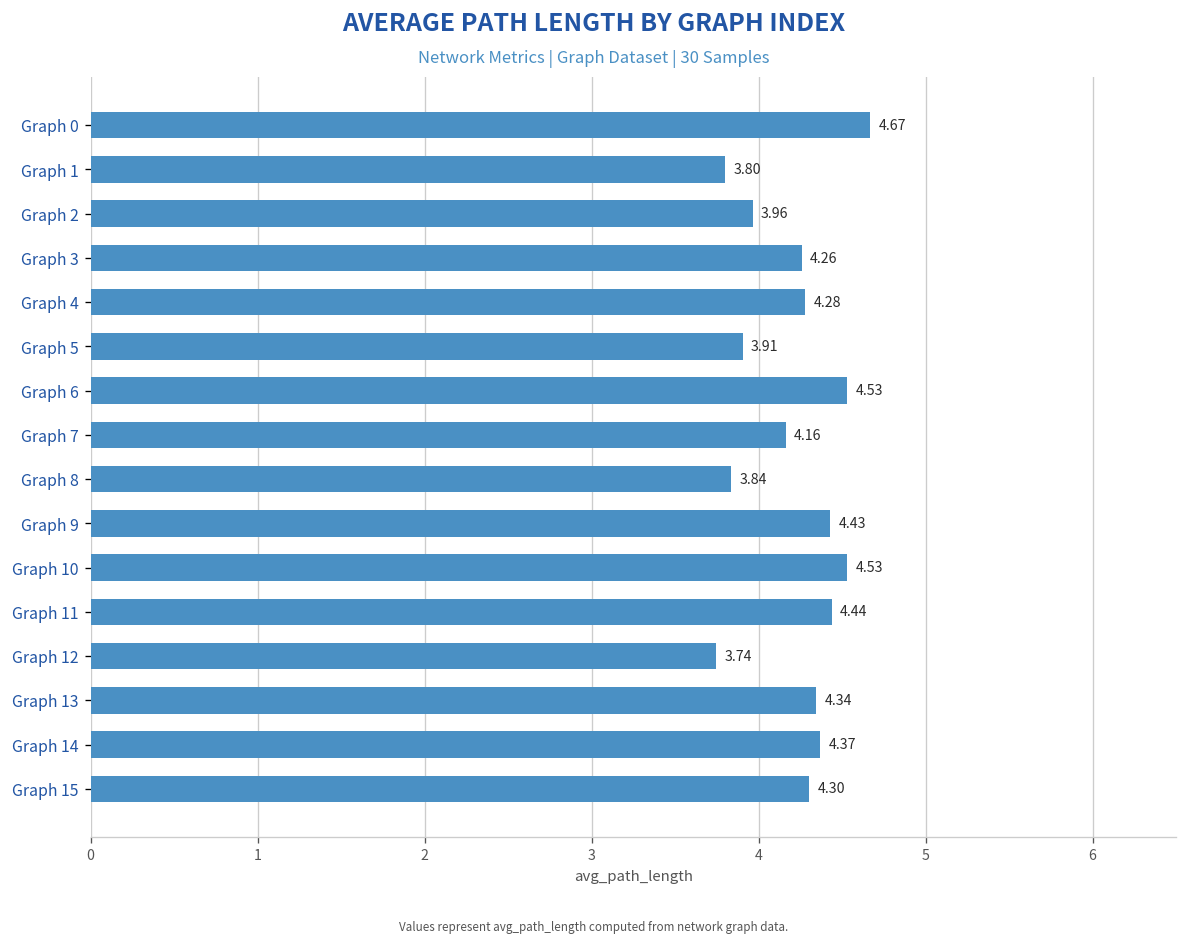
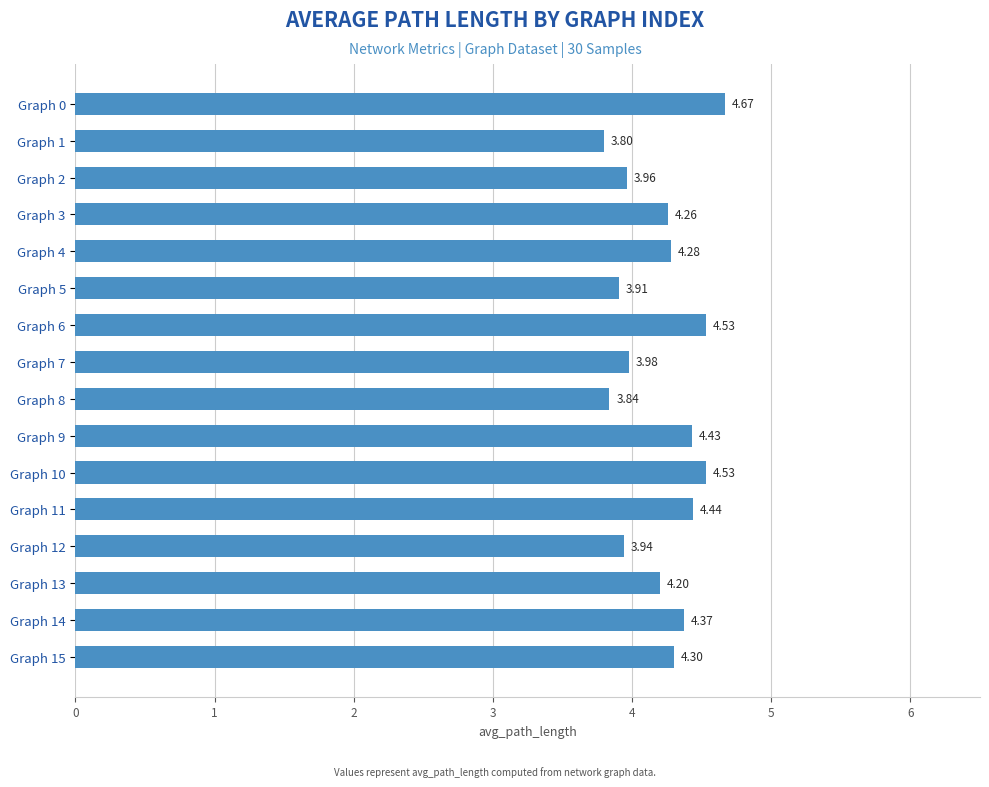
  {
    "Graph 0": 4.67,
    "Graph 1": 3.80,
    "Graph 2": 3.96,
    "Graph 3": 4.26,
    "Graph 4": 4.28,
    "Graph 5": 3.91,
    "Graph 6": 4.53,
-   "Graph 7": 4.16,
+   "Graph 7": 3.98,
    "Graph 8": 3.84,
    "Graph 9": 4.43,
    "Graph 10": 4.53,
    "Graph 11": 4.44,
-   "Graph 12": 3.74,
-   "Graph 13": 4.34,
+   "Graph 12": 3.94,
+   "Graph 13": 4.20,
    "Graph 14": 4.37,
    "Graph 15": 4.30
  }
